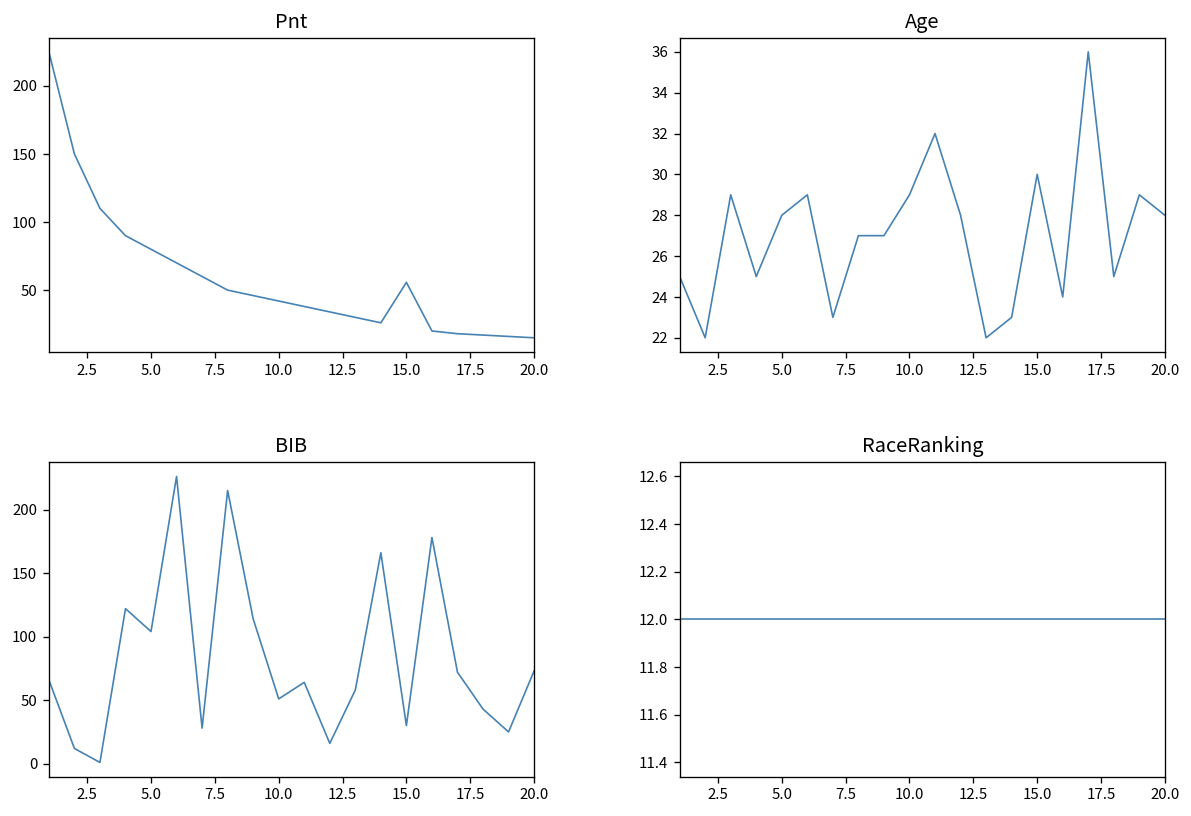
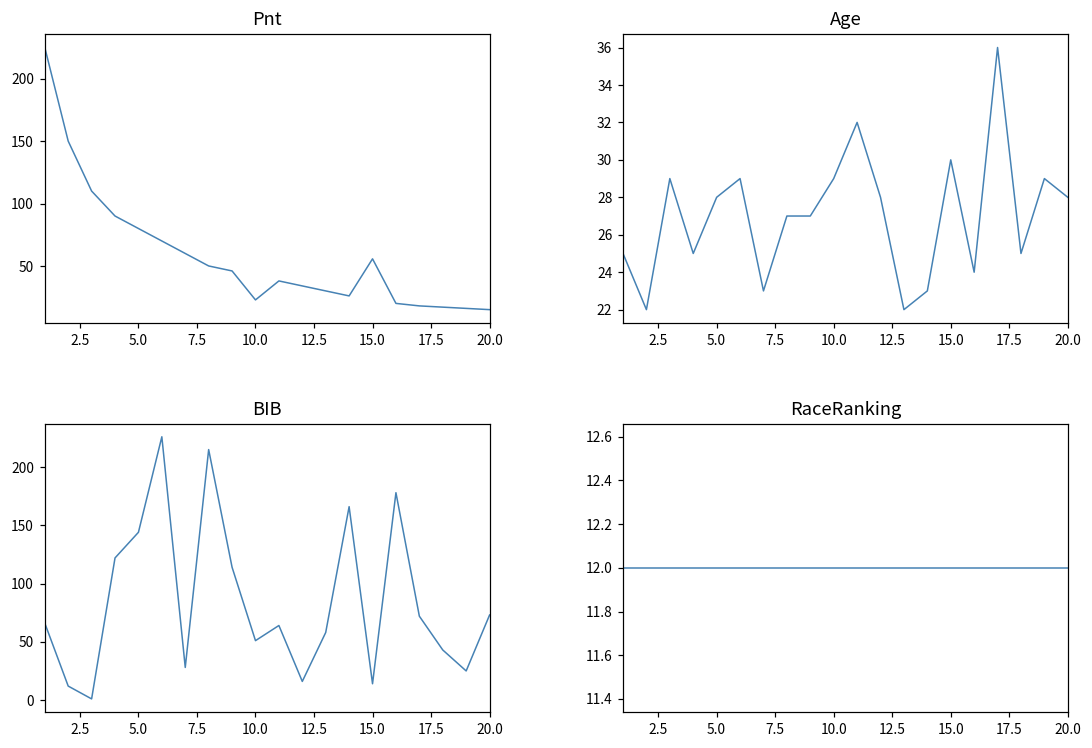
  {
    "Pnt": {
      "5.0": 80,
-     "10.0": 42,
+     "10.0": 23,
      "15.0": 56,
      "20.0": 15
    },
    "Age": {
      "5.0": 28.0,
      "10.0": 29.0,
      "15.0": 30.0,
      "20.0": 28.0
    },
    "BIB": {
-     "5.0": 104,
+     "5.0": 144,
      "10.0": 51,
-     "15.0": 30,
+     "15.0": 14,
      "20.0": 73
    },
    "RaceRanking": {
      "5.0": 12.00,
      "10.0": 12.00,
      "15.0": 12.00,
      "20.0": 12.00
    }
  }
